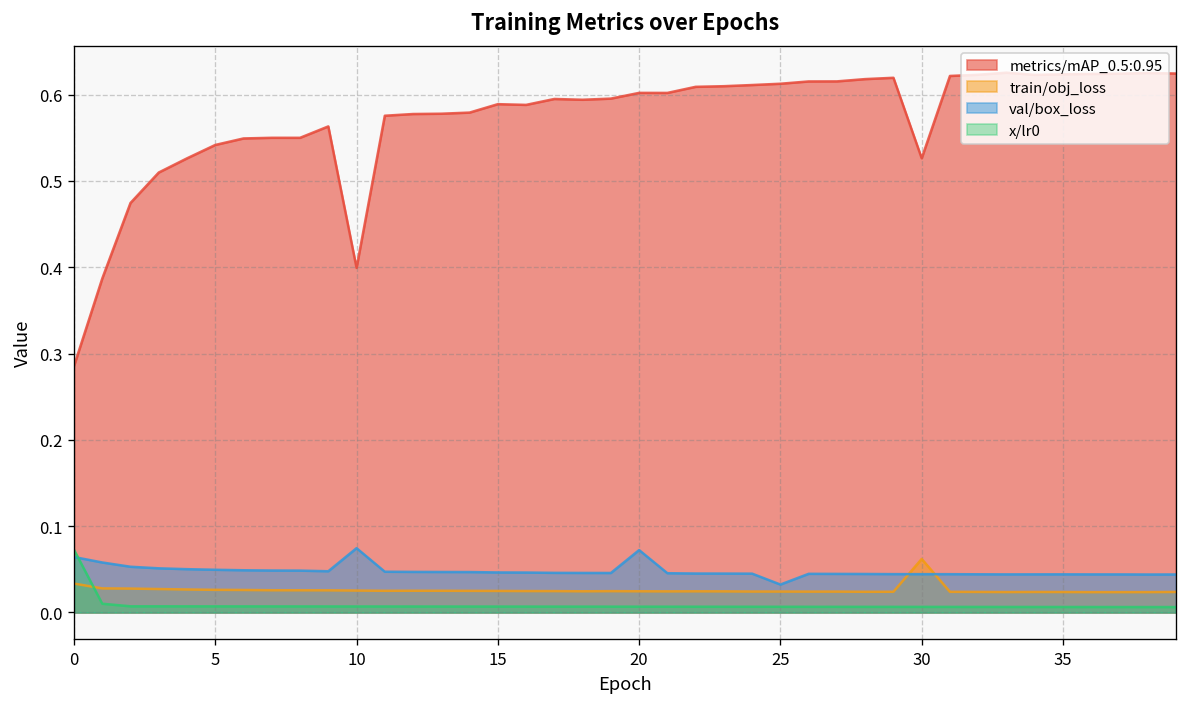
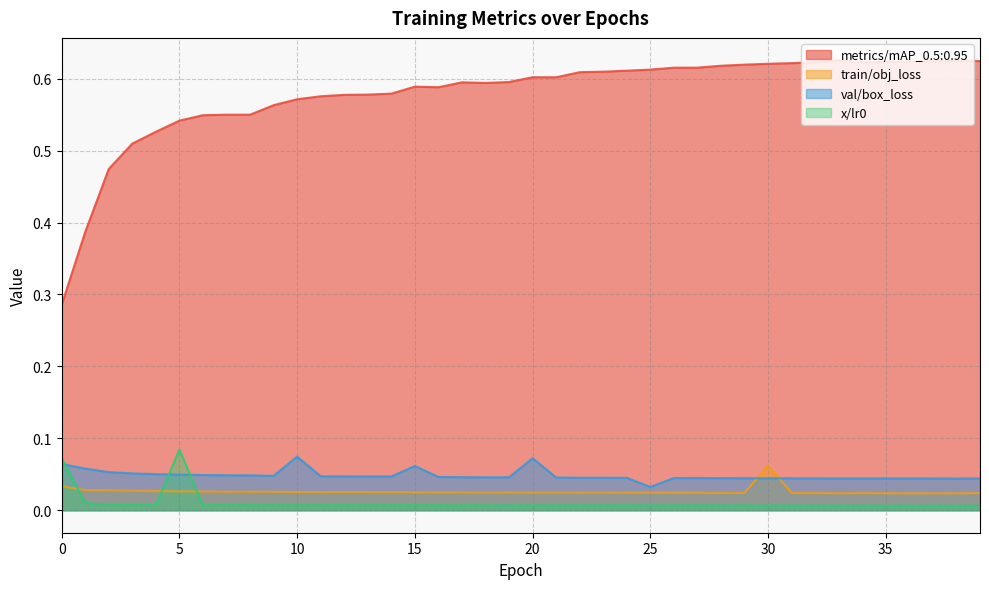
  {
    "metrics/mAP_0.5:0.95": {
      "0": 0.29,
      "5": 0.54,
-     "10": 0.40,
+     "10": 0.57,
      "15": 0.59,
      "20": 0.60,
      "25": 0.61,
-     "30": 0.53
+     "30": 0.62
    },
    "train/obj_loss": {
      "0": 0.03,
      "5": 0.03,
      "10": 0.03,
      "15": 0.02,
      "20": 0.02,
      "25": 0.02,
      "30": 0.06,
      "35": 0.02
    },
    "val/box_loss": {
      "0": 0.06,
      "5": 0.05,
      "10": 0.07,
-     "15": 0.05,
+     "15": 0.06,
      "20": 0.07,
      "25": 0.03,
      "30": 0.04,
      "35": 0.04
    },
    "x/lr0": {
      "0": 0.07,
-     "5": 0.01,
+     "5": 0.08,
      "10": 0.01,
      "15": 0.01,
      "20": 0.01,
      "25": 0.01,
      "30": 0.01,
      "35": 0.01
    }
  }
